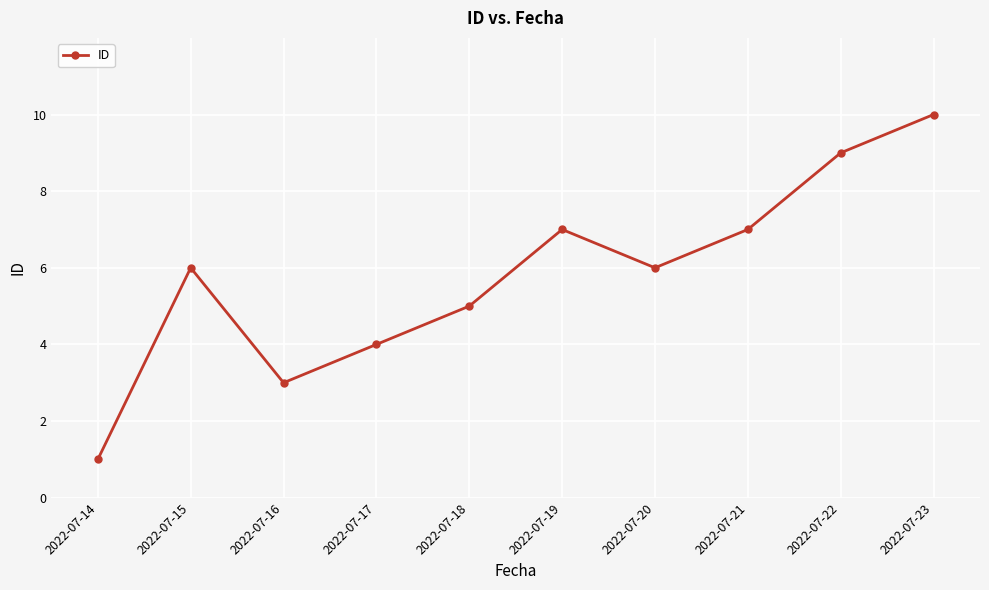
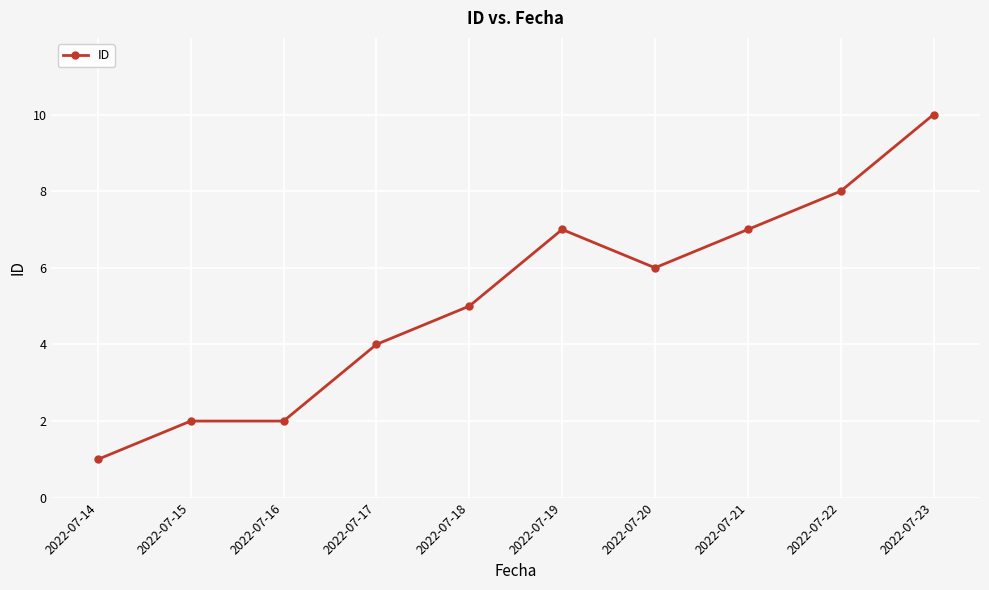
  {
    "2022-07-14": 1,
-   "2022-07-15": 6,
-   "2022-07-16": 3,
+   "2022-07-15": 2,
+   "2022-07-16": 2,
    "2022-07-17": 4,
    "2022-07-18": 5,
    "2022-07-19": 7,
    "2022-07-20": 6,
    "2022-07-21": 7,
-   "2022-07-22": 9,
+   "2022-07-22": 8,
    "2022-07-23": 10
  }
